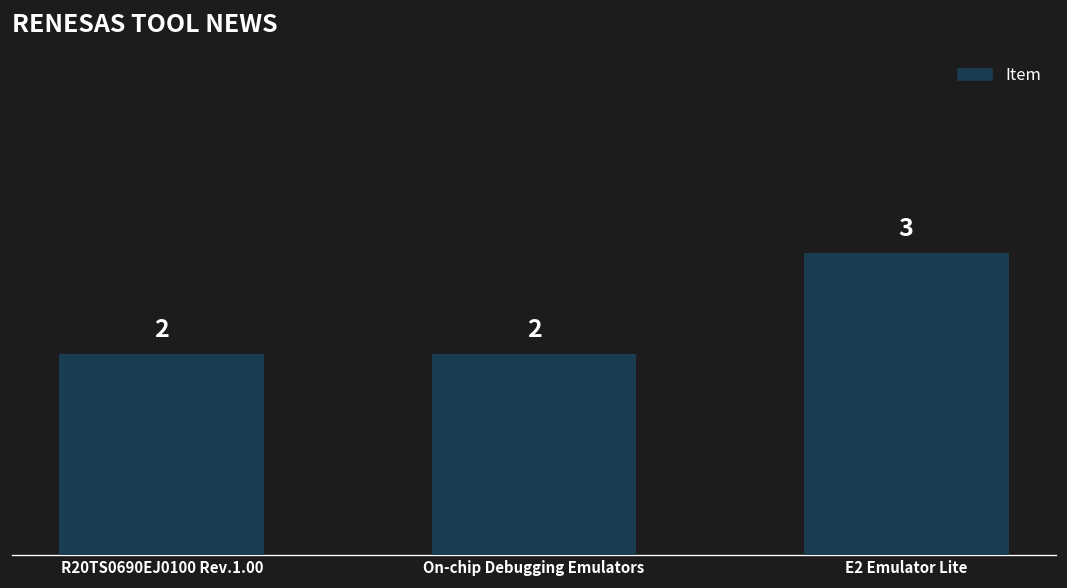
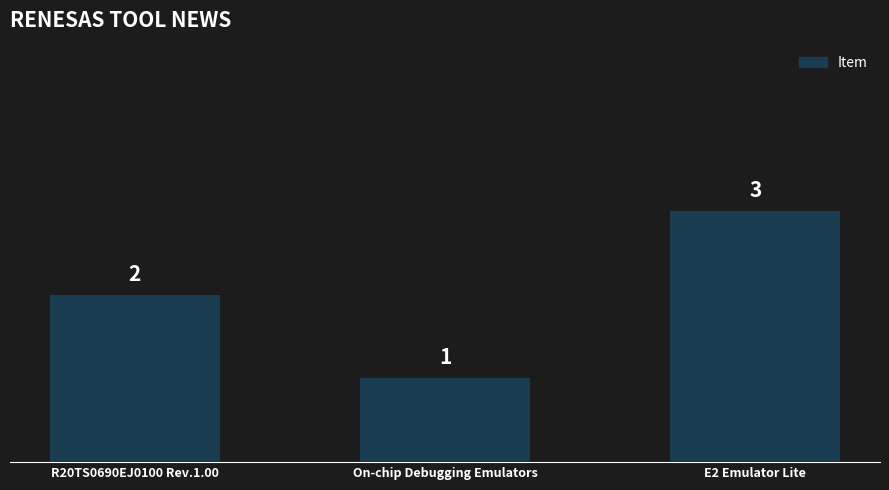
  {
    "R20TS0690EJ0100 Rev.1.00": 2,
-   "On-chip Debugging Emulators": 2,
+   "On-chip Debugging Emulators": 1,
    "E2 Emulator Lite": 3
  }
